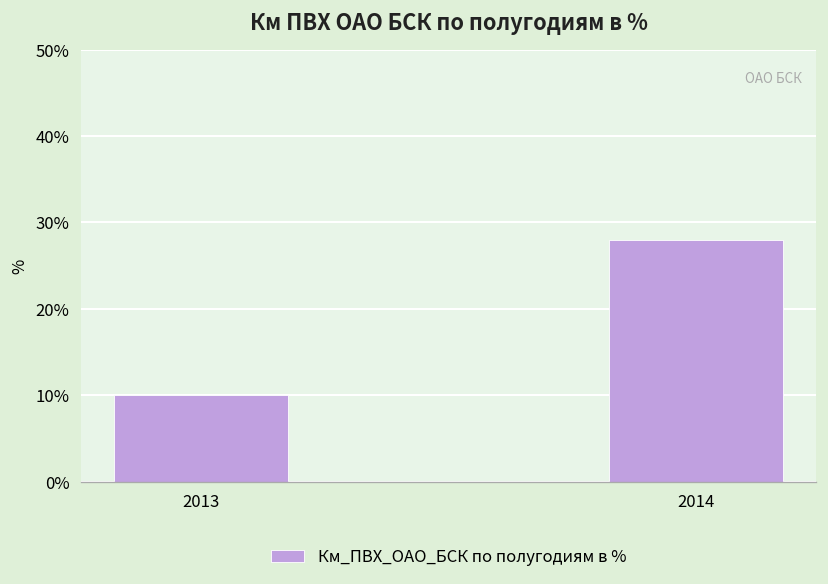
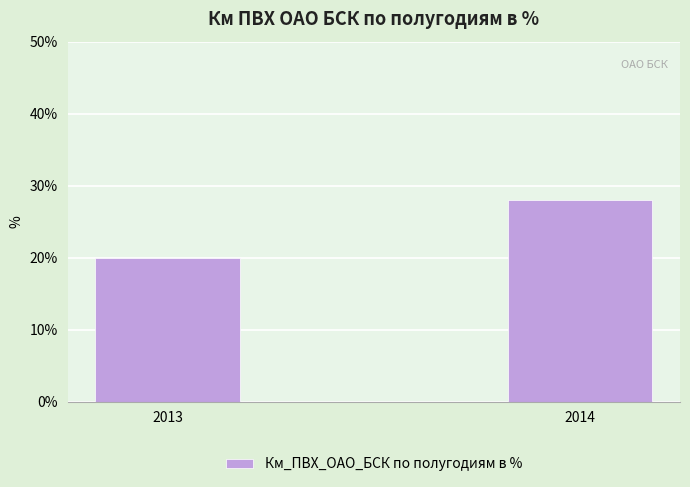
  {
-   "2013": "10%",
+   "2013": "20%",
    "2014": "28%"
  }
